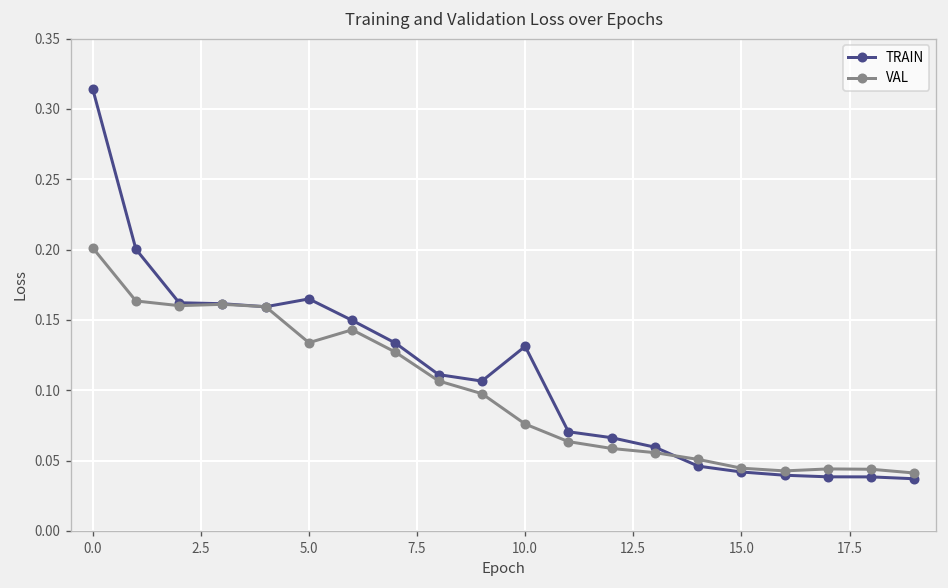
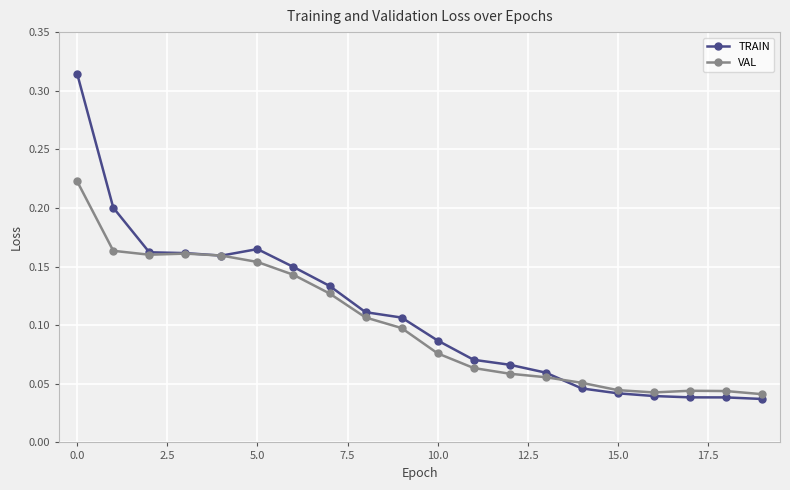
  {
    "TRAIN": {
      "0.0": 0.314,
      "5.0": 0.165,
-     "10.0": 0.131,
+     "10.0": 0.087,
      "15.0": 0.042
    },
    "VAL": {
-     "0.0": 0.201,
-     "5.0": 0.134,
+     "0.0": 0.223,
+     "5.0": 0.154,
      "10.0": 0.076,
      "15.0": 0.045
    }
  }
